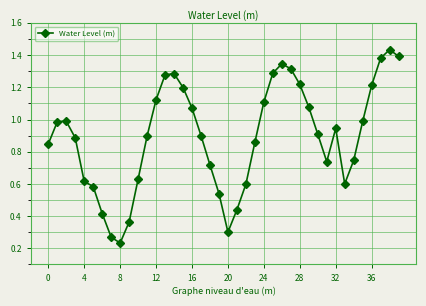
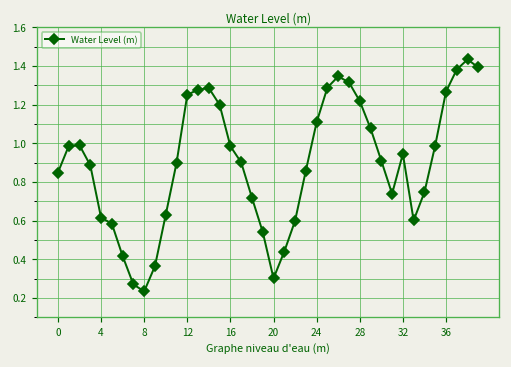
  {
    "0": 0.85,
    "4": 0.62,
    "8": 0.23,
-   "12": 1.12,
-   "16": 1.07,
+   "12": 1.25,
+   "16": 0.98,
    "20": 0.30,
    "24": 1.11,
    "28": 1.22,
    "32": 0.94,
-   "36": 1.21
+   "36": 1.27
  }
